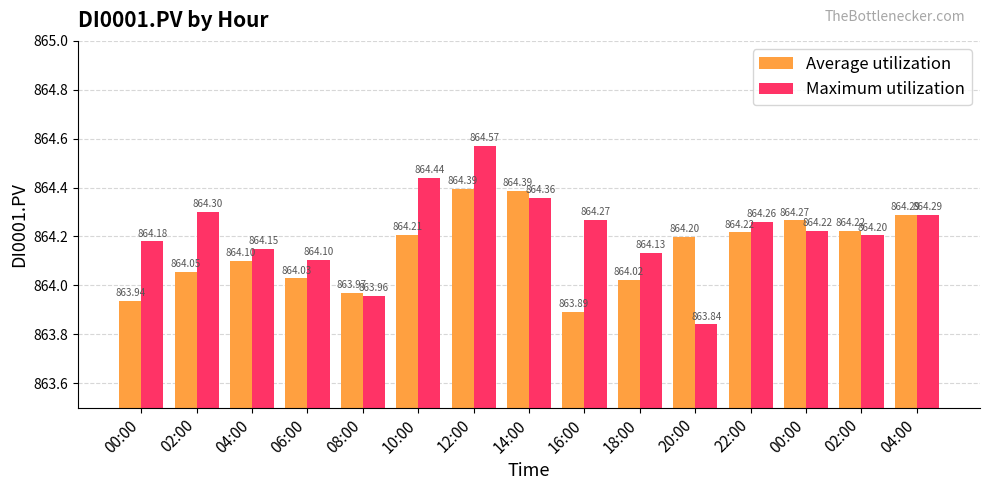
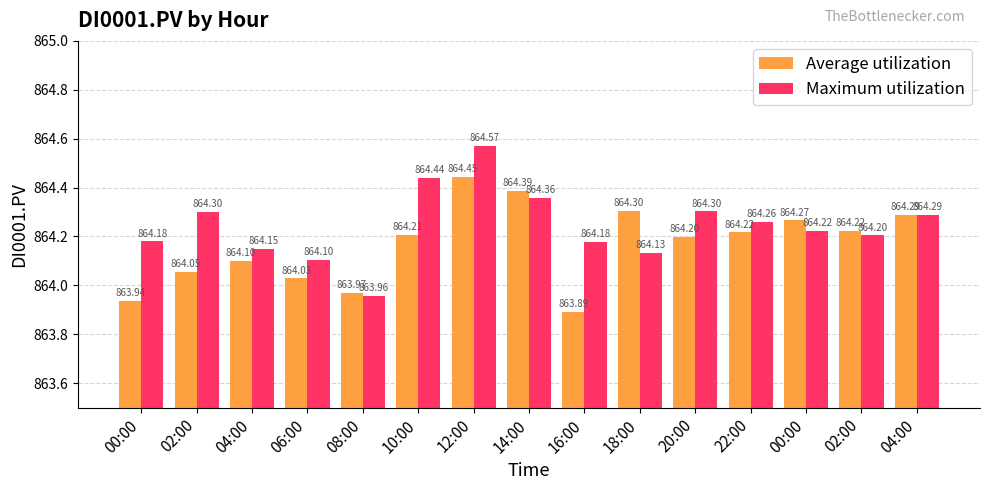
  {
    "Average utilization": {
      "06:00": 864.03,
      "10:00": 864.21,
-     "12:00": 864.39,
+     "12:00": 864.45,
      "14:00": 864.39,
      "16:00": 863.89,
-     "18:00": 864.02,
+     "18:00": 864.30,
      "20:00": 864.20,
      "22:00": 864.22
    },
    "Maximum utilization": {
      "06:00": 864.10,
      "10:00": 864.44,
      "12:00": 864.57,
      "14:00": 864.36,
-     "16:00": 864.27,
+     "16:00": 864.18,
      "18:00": 864.13,
-     "20:00": 863.84,
+     "20:00": 864.30,
      "22:00": 864.26
    }
  }
